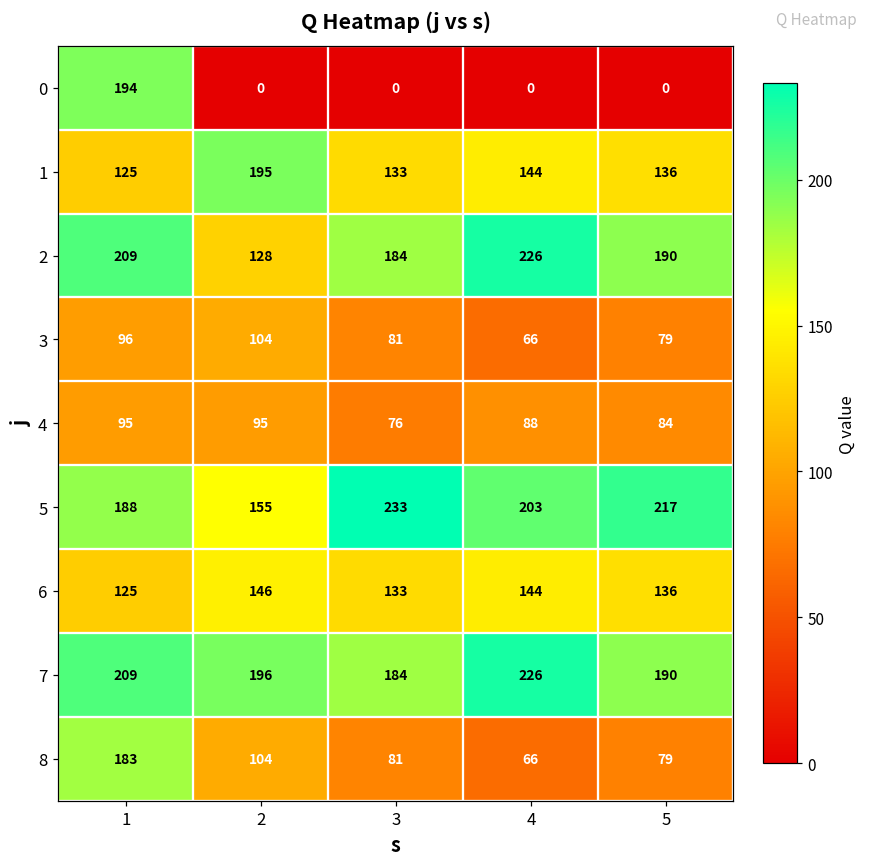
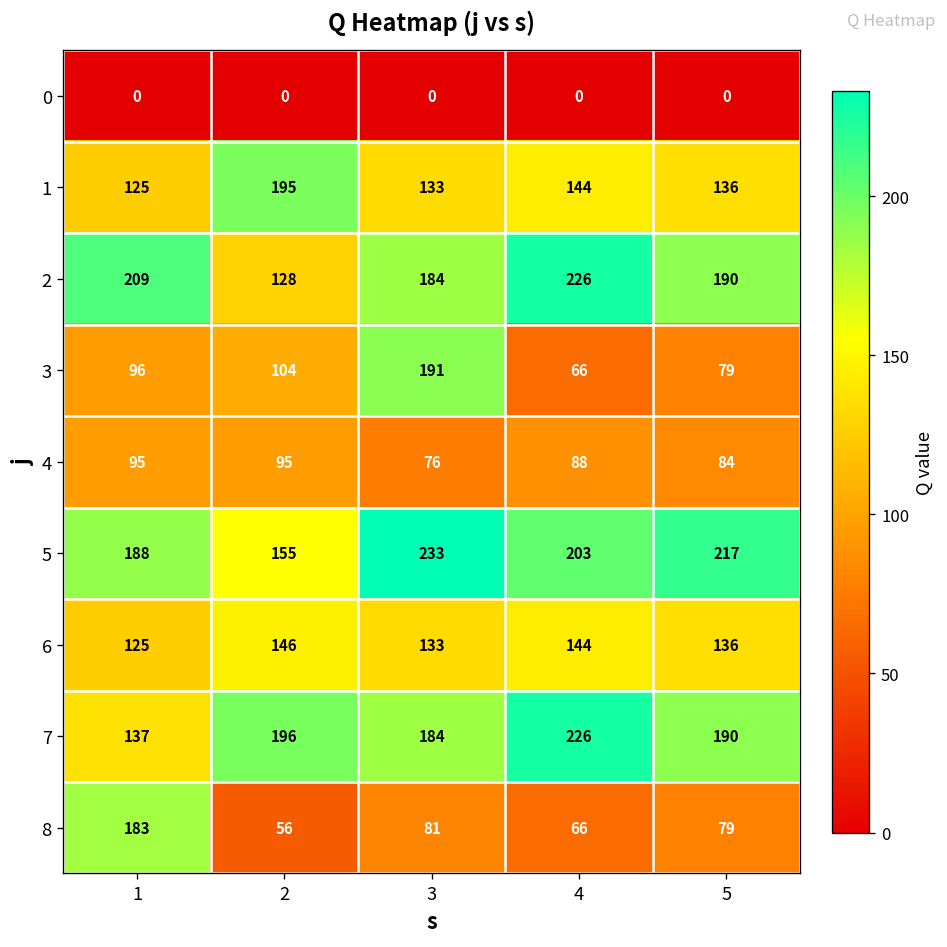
  {
    "0": {
-     "1": 194,
+     "1": 0,
      "2": 0,
      "3": 0,
      "4": 0,
      "5": 0
    },
    "1": {
      "1": 125,
      "2": 195,
      "3": 133,
      "4": 144,
      "5": 136
    },
    "2": {
      "1": 209,
      "2": 128,
      "3": 184,
      "4": 226,
      "5": 190
    },
    "3": {
      "1": 96,
      "2": 104,
-     "3": 81,
+     "3": 191,
      "4": 66,
      "5": 79
    },
    "4": {
      "1": 95,
      "2": 95,
      "3": 76,
      "4": 88,
      "5": 84
    },
    "5": {
      "1": 188,
      "2": 155,
      "3": 233,
      "4": 203,
      "5": 217
    },
    "6": {
      "1": 125,
      "2": 146,
      "3": 133,
      "4": 144,
      "5": 136
    },
    "7": {
-     "1": 209,
+     "1": 137,
      "2": 196,
      "3": 184,
      "4": 226,
      "5": 190
    },
    "8": {
      "1": 183,
-     "2": 104,
+     "2": 56,
      "3": 81,
      "4": 66,
      "5": 79
    }
  }
